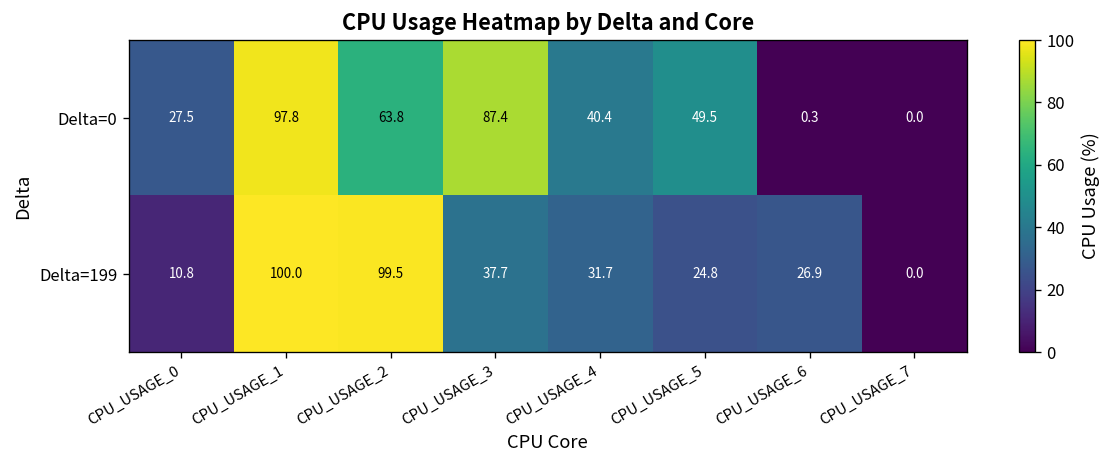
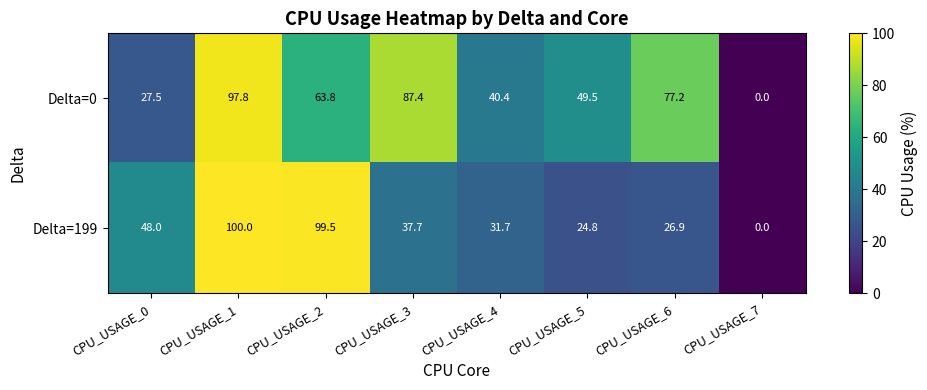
  {
    "Delta=0": {
      "CPU_USAGE_0": 27.5,
      "CPU_USAGE_1": 97.8,
      "CPU_USAGE_2": 63.8,
      "CPU_USAGE_3": 87.4,
      "CPU_USAGE_4": 40.4,
      "CPU_USAGE_5": 49.5,
-     "CPU_USAGE_6": 0.3,
+     "CPU_USAGE_6": 77.2,
      "CPU_USAGE_7": 0.0
    },
    "Delta=199": {
-     "CPU_USAGE_0": 10.8,
+     "CPU_USAGE_0": 48.0,
      "CPU_USAGE_1": 100.0,
      "CPU_USAGE_2": 99.5,
      "CPU_USAGE_3": 37.7,
      "CPU_USAGE_4": 31.7,
      "CPU_USAGE_5": 24.8,
      "CPU_USAGE_6": 26.9,
      "CPU_USAGE_7": 0.0
    }
  }
